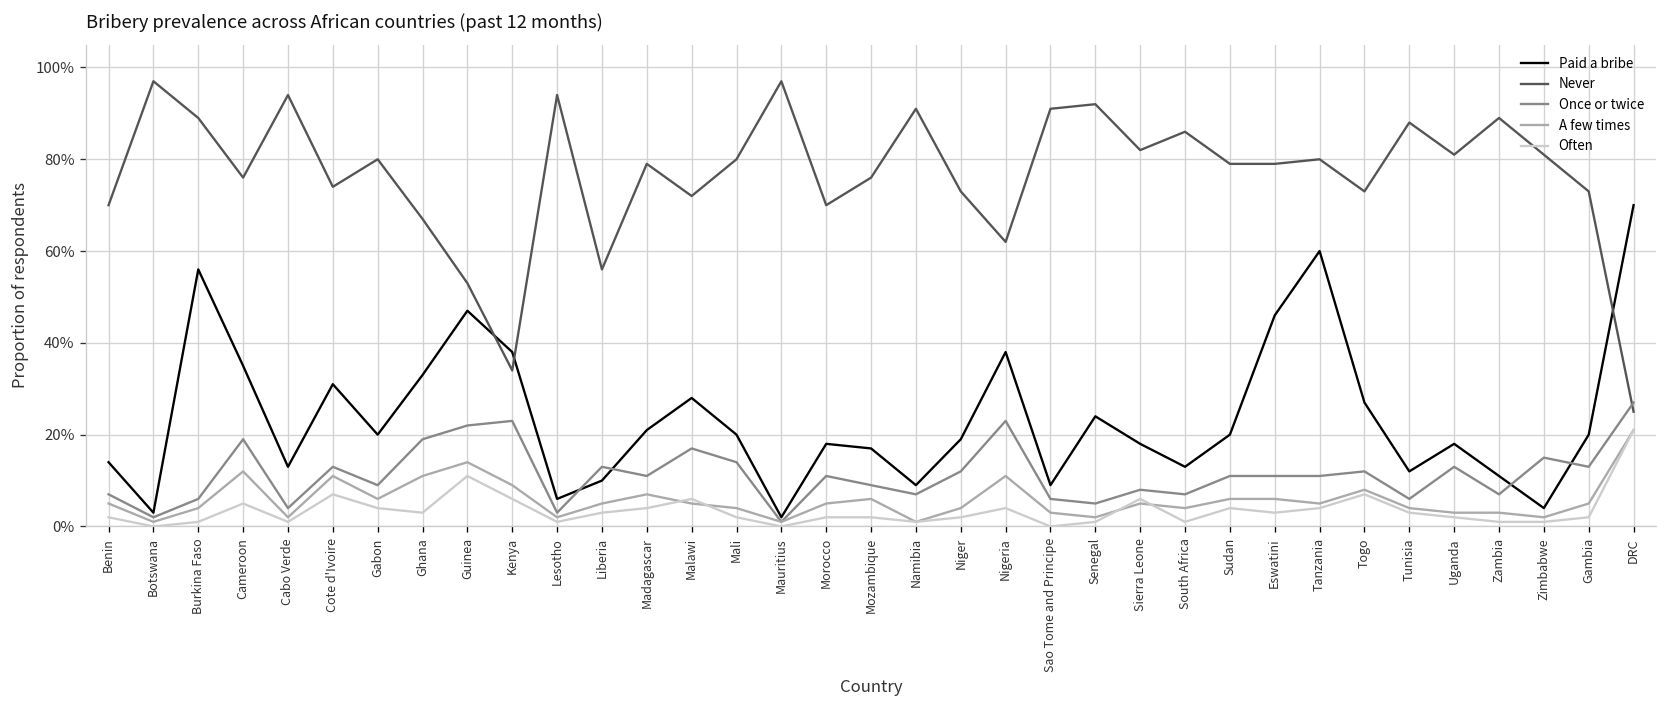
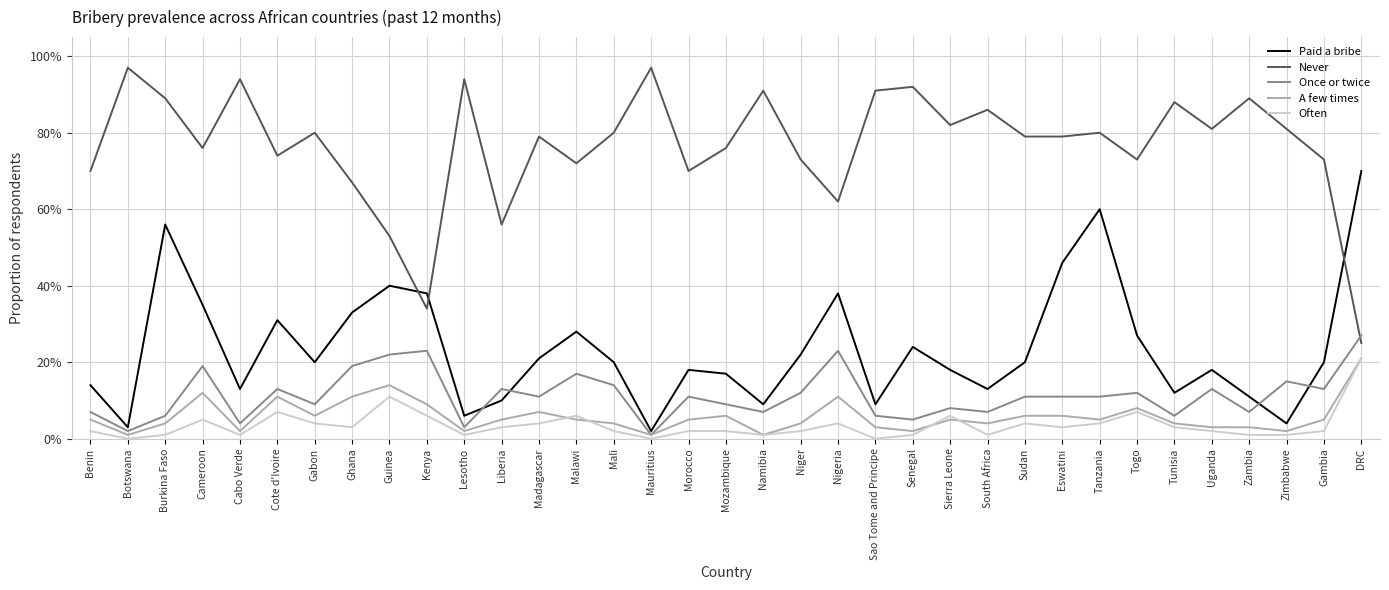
  {
    "Paid a bribe": {
      "Benin": "14%",
      "Botswana": "3%",
      "Burkina Faso": "56%",
      "Cameroon": "35%",
      "Cabo Verde": "13%",
      "Cote d'Ivoire": "31%",
      "Gabon": "20%",
      "Ghana": "33%",
-     "Guinea": "47%",
+     "Guinea": "40%",
      "Kenya": "38%",
      "Lesotho": "6%",
      "Liberia": "10%",
      "Madagascar": "21%",
      "Malawi": "28%",
      "Mali": "20%",
      "Mauritius": "2%",
      "Morocco": "18%",
      "Mozambique": "17%",
      "Namibia": "9%",
-     "Niger": "19%",
+     "Niger": "22%",
      "Nigeria": "38%",
      "Sao Tome and Principe": "9%",
      "Senegal": "24%",
      "Sierra Leone": "18%",
      "South Africa": "13%",
      "Sudan": "20%",
      "Eswatini": "46%",
      "Tanzania": "60%",
      "Togo": "27%",
      "Tunisia": "12%",
      "Uganda": "18%",
      "Zambia": "11%",
      "Zimbabwe": "4%",
      "Gambia": "20%",
      "DRC": "70%"
    },
    "Never": {
      "Benin": "70%",
      "Botswana": "97%",
      "Burkina Faso": "89%",
      "Cameroon": "76%",
      "Cabo Verde": "94%",
      "Cote d'Ivoire": "74%",
      "Gabon": "80%",
      "Ghana": "67%",
      "Guinea": "53%",
      "Kenya": "34%",
      "Lesotho": "94%",
      "Liberia": "56%",
      "Madagascar": "79%",
      "Malawi": "72%",
      "Mali": "80%",
      "Mauritius": "97%",
      "Morocco": "70%",
      "Mozambique": "76%",
      "Namibia": "91%",
      "Niger": "73%",
      "Nigeria": "62%",
      "Sao Tome and Principe": "91%",
      "Senegal": "92%",
      "Sierra Leone": "82%",
      "South Africa": "86%",
      "Sudan": "79%",
      "Eswatini": "79%",
      "Tanzania": "80%",
      "Togo": "73%",
      "Tunisia": "88%",
      "Uganda": "81%",
      "Zambia": "89%",
      "Zimbabwe": "81%",
      "Gambia": "73%",
      "DRC": "25%"
    }
  }
